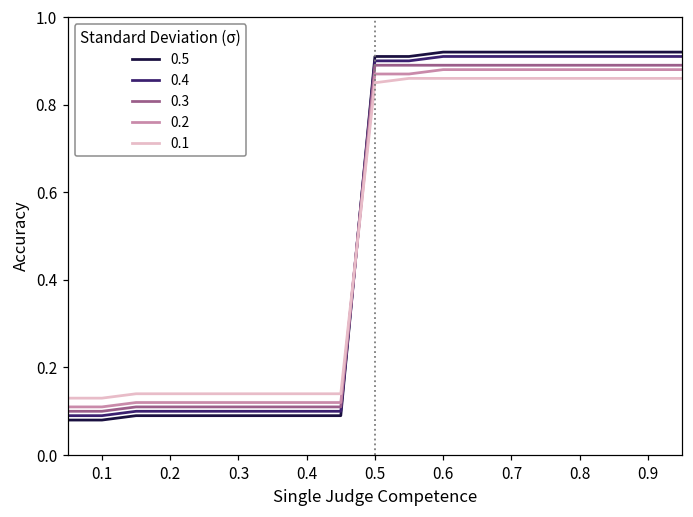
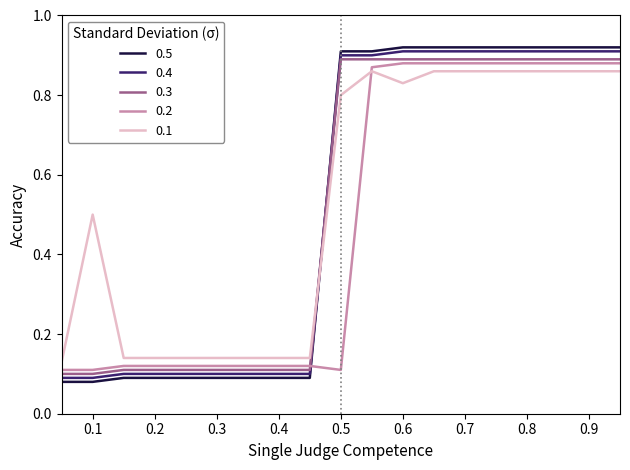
  {
    "0.5": {
      "0.1": 0.08,
      "0.2": 0.09,
      "0.3": 0.09,
      "0.4": 0.09,
      "0.5": 0.91,
      "0.6": 0.92,
      "0.7": 0.92,
      "0.8": 0.92,
      "0.9": 0.92
    },
    "0.4": {
      "0.1": 0.09,
      "0.2": 0.10,
      "0.3": 0.10,
      "0.4": 0.10,
      "0.5": 0.90,
      "0.6": 0.91,
      "0.7": 0.91,
      "0.8": 0.91,
      "0.9": 0.91
    },
    "0.3": {
      "0.1": 0.10,
      "0.2": 0.11,
      "0.3": 0.11,
      "0.4": 0.11,
      "0.5": 0.89,
      "0.6": 0.89,
      "0.7": 0.89,
      "0.8": 0.89,
      "0.9": 0.89
    },
    "0.2": {
      "0.1": 0.11,
      "0.2": 0.12,
      "0.3": 0.12,
      "0.4": 0.12,
-     "0.5": 0.87,
+     "0.5": 0.11,
      "0.6": 0.88,
      "0.7": 0.88,
      "0.8": 0.88,
      "0.9": 0.88
    },
    "0.1": {
-     "0.1": 0.13,
+     "0.1": 0.50,
      "0.2": 0.14,
      "0.3": 0.14,
      "0.4": 0.14,
-     "0.5": 0.85,
-     "0.6": 0.86,
+     "0.5": 0.80,
+     "0.6": 0.83,
      "0.7": 0.86,
      "0.8": 0.86,
      "0.9": 0.86
    }
  }
